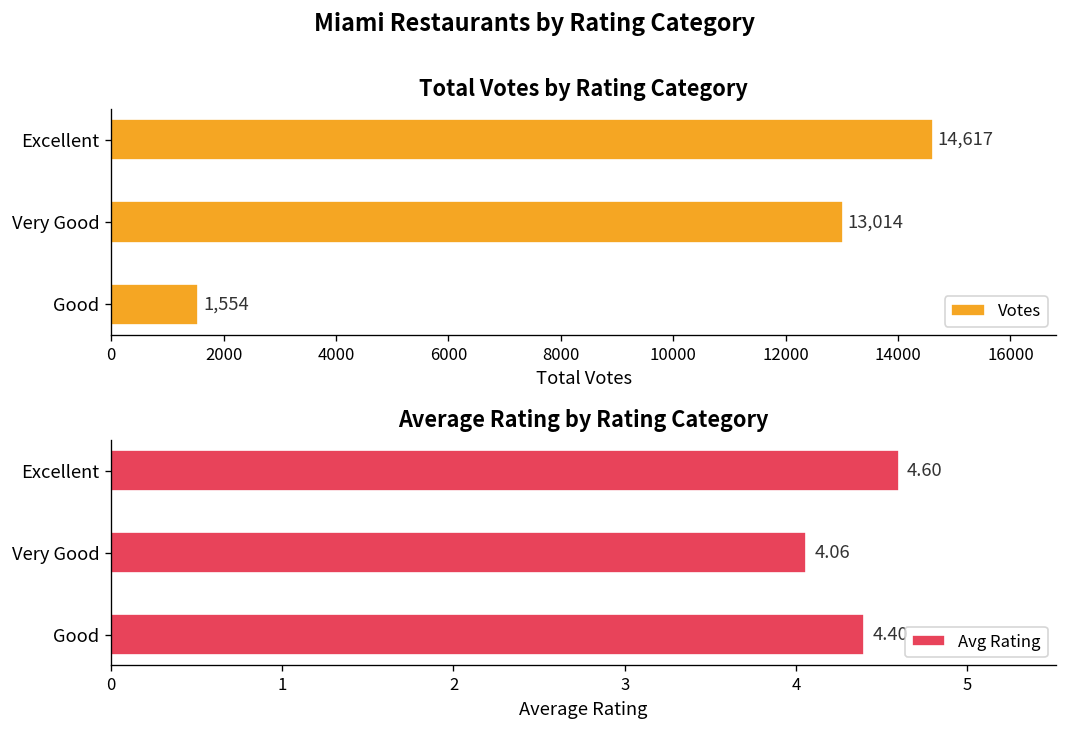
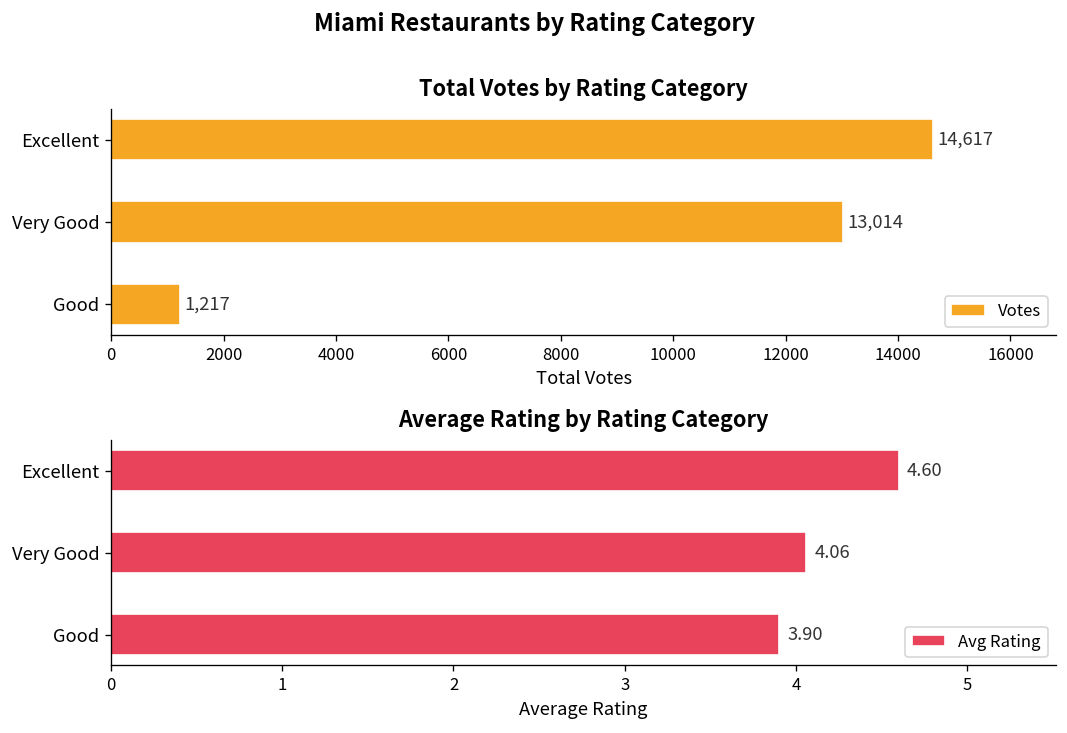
  {
    "Total Votes by Rating Category": {
      "Excellent": "14,617",
      "Very Good": "13,014",
-     "Good": "1,554"
+     "Good": "1,217"
    },
    "Average Rating by Rating Category": {
      "Excellent": "4.60",
      "Very Good": "4.06",
-     "Good": "4.40"
+     "Good": "3.90"
    }
  }
